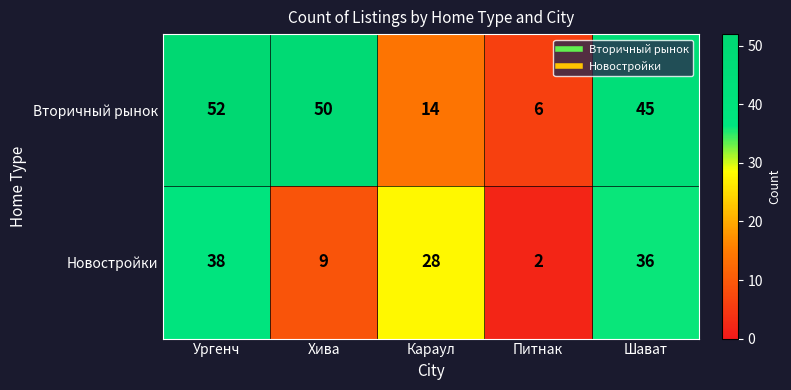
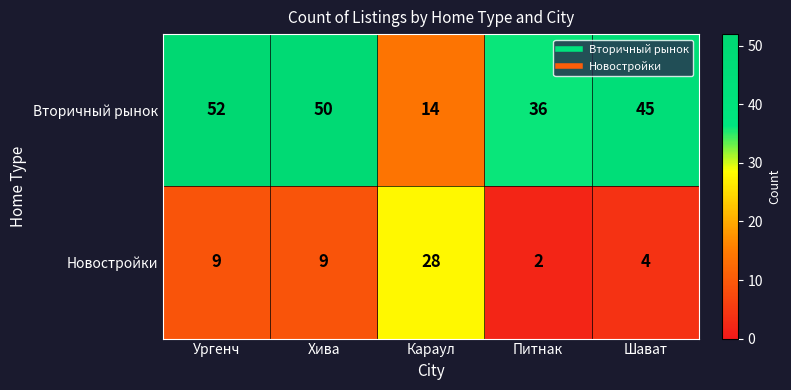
  {
    "Вторичный рынок": {
      "Ургенч": 52,
      "Хива": 50,
      "Караул": 14,
-     "Питнак": 6,
+     "Питнак": 36,
      "Шават": 45
    },
    "Новостройки": {
-     "Ургенч": 38,
+     "Ургенч": 9,
      "Хива": 9,
      "Караул": 28,
      "Питнак": 2,
-     "Шават": 36
+     "Шават": 4
    }
  }
